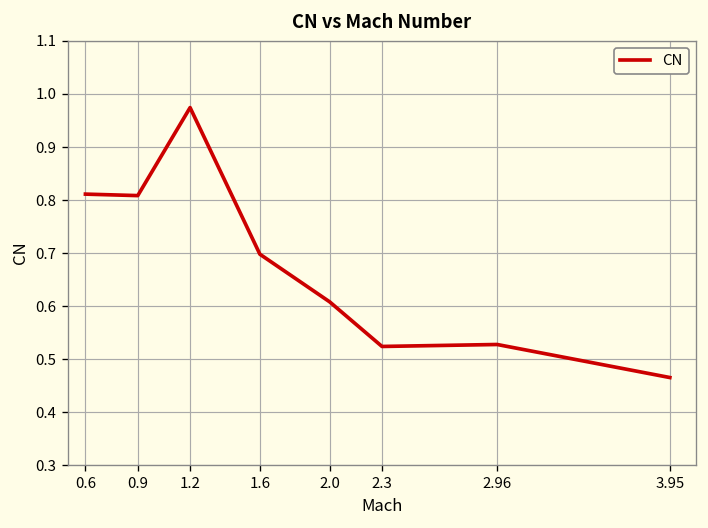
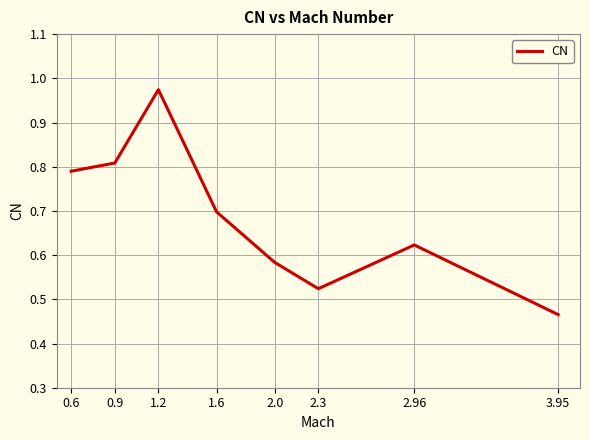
  {
-   "0.6": 0.81,
+   "0.6": 0.79,
    "0.9": 0.81,
    "1.2": 0.97,
    "1.6": 0.70,
-   "2.0": 0.61,
+   "2.0": 0.58,
    "2.3": 0.52,
-   "2.96": 0.53,
+   "2.96": 0.62,
    "3.95": 0.47
  }
